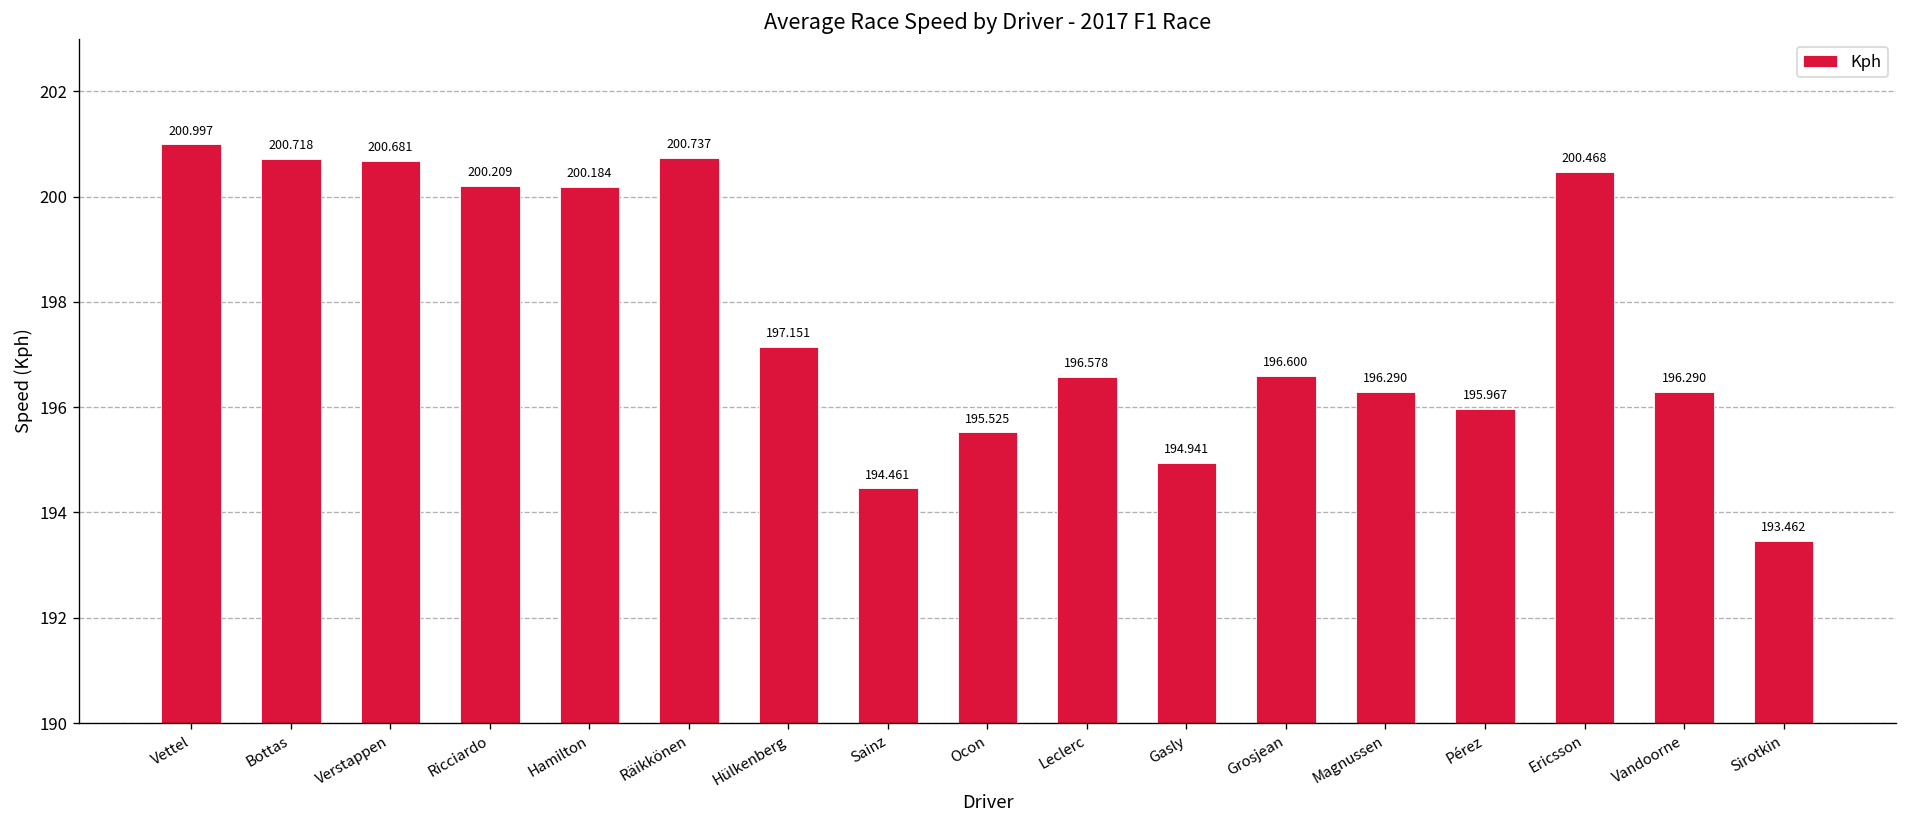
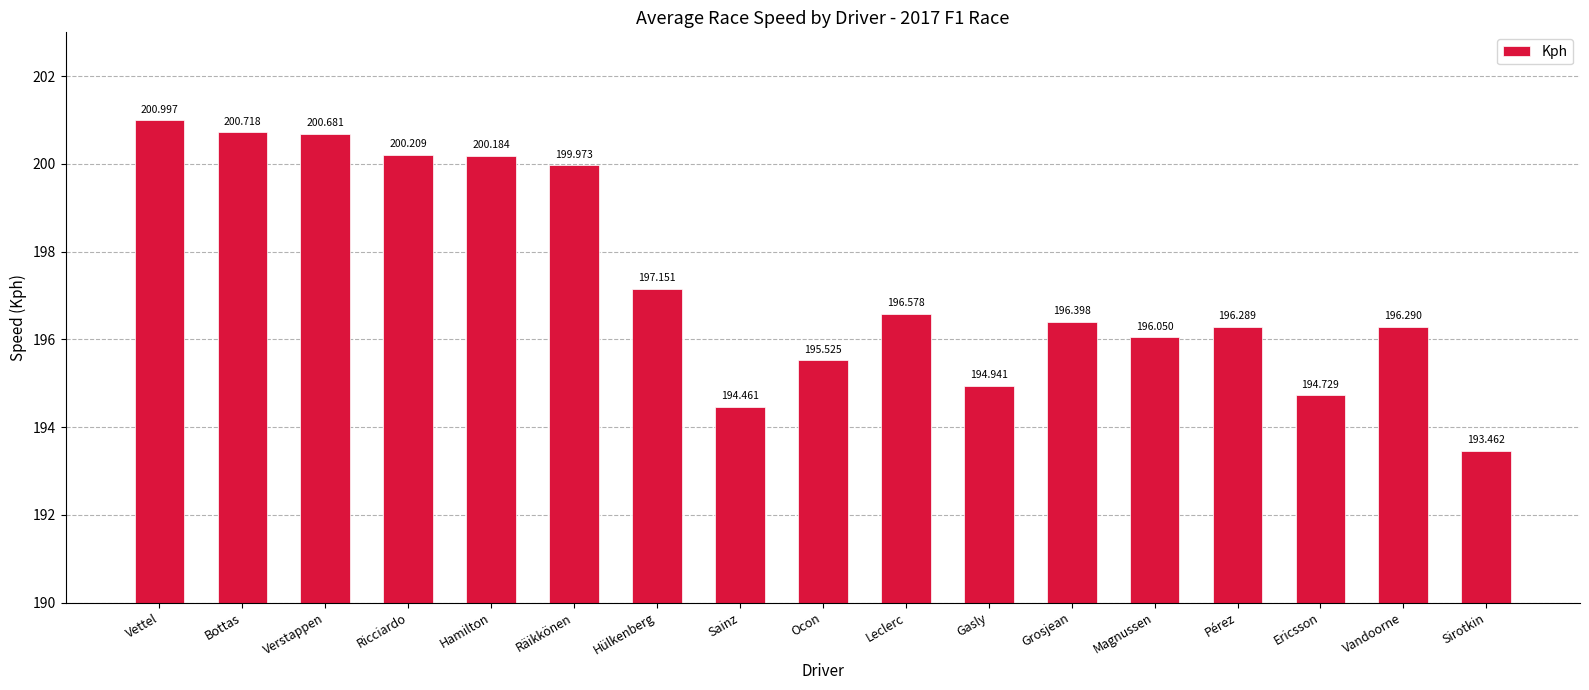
  {
    "Vettel": 200.997,
    "Bottas": 200.718,
    "Verstappen": 200.681,
    "Ricciardo": 200.209,
    "Hamilton": 200.184,
-   "Räikkönen": 200.737,
+   "Räikkönen": 199.973,
    "Hülkenberg": 197.151,
    "Sainz": 194.461,
    "Ocon": 195.525,
    "Leclerc": 196.578,
    "Gasly": 194.941,
-   "Grosjean": 196.600,
-   "Magnussen": 196.290,
-   "Pérez": 195.967,
-   "Ericsson": 200.468,
+   "Grosjean": 196.398,
+   "Magnussen": 196.050,
+   "Pérez": 196.289,
+   "Ericsson": 194.729,
    "Vandoorne": 196.290,
    "Sirotkin": 193.462
  }
